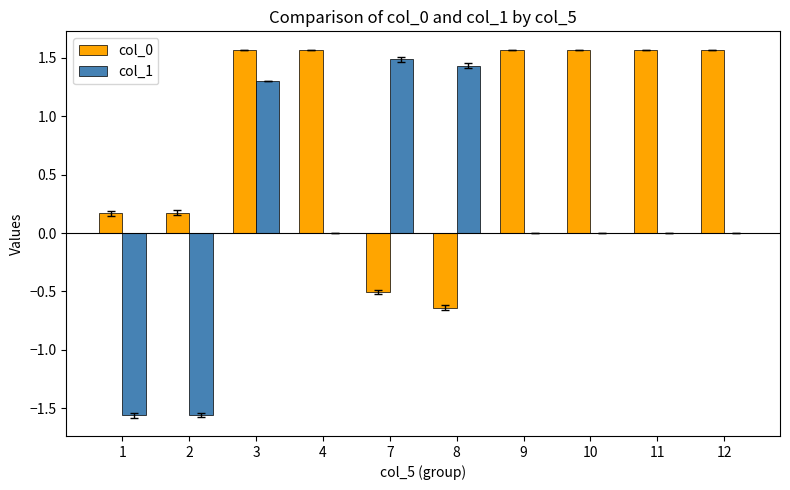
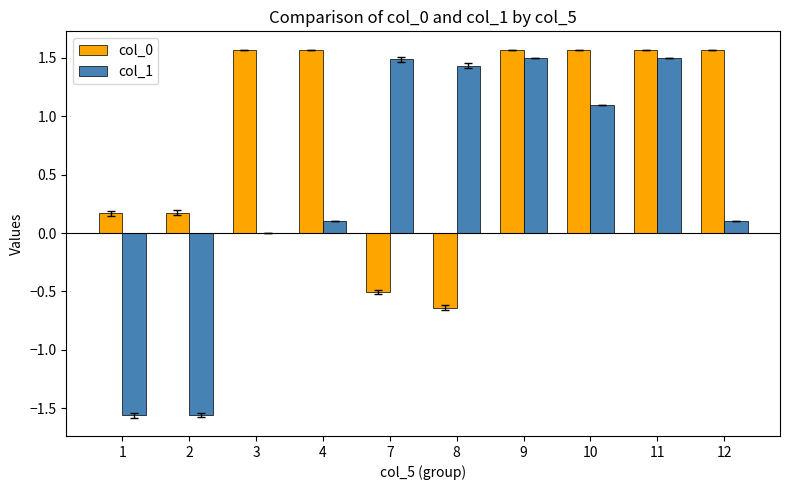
  {
    "col_0": {
      "1": 0.17,
      "2": 0.17,
      "3": 1.57,
      "4": 1.57,
      "7": -0.5,
      "8": -0.64,
      "9": 1.57,
      "10": 1.57,
      "11": 1.57,
      "12": 1.57
    },
    "col_1": {
      "1": -1.56,
      "2": -1.56,
-     "3": 1.3,
-     "4": 0.0,
+     "3": 0.0,
+     "4": 0.1,
      "7": 1.5,
      "8": 1.43,
-     "9": 0.0,
-     "10": 0.0,
-     "11": 0.0,
-     "12": 0.0
+     "9": 1.5,
+     "10": 1.1,
+     "11": 1.5,
+     "12": 0.1
    }
  }
